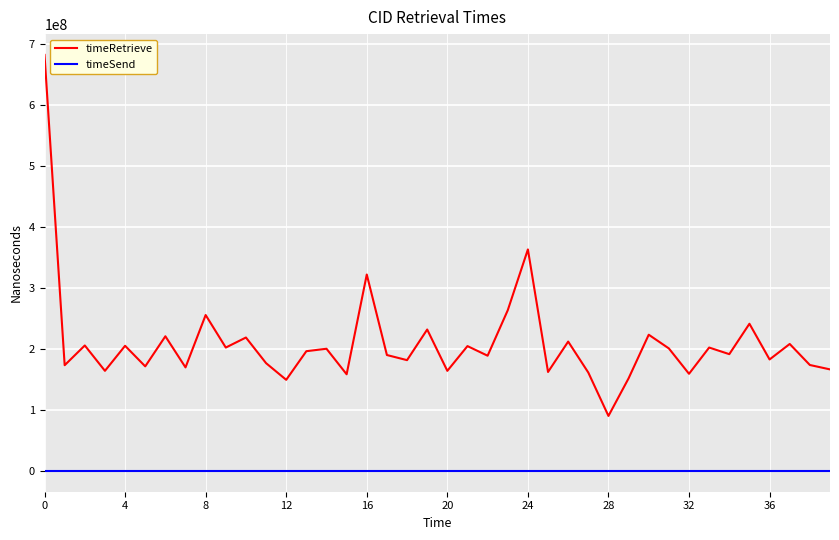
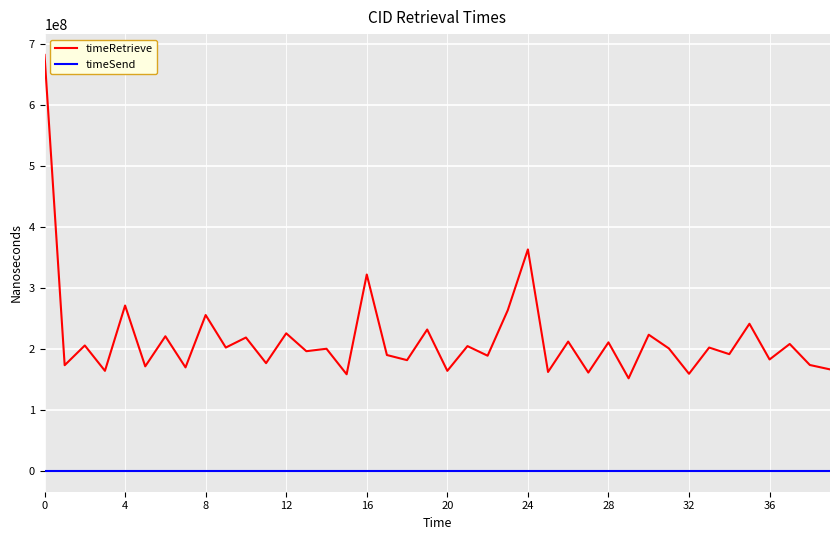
  {
    "timeRetrieve": {
      "0": 680000000,
-     "4": 210000000,
+     "4": 270000000,
      "8": 260000000,
-     "12": 150000000,
+     "12": 230000000,
      "16": 320000000,
      "20": 160000000,
      "24": 360000000,
-     "28": 90000000,
+     "28": 210000000,
      "32": 160000000,
      "36": 180000000
    },
    "timeSend": {
      "0": 0,
      "4": 0,
      "8": 0,
      "12": 0,
      "16": 0,
      "20": 0,
      "24": 0,
      "28": 0,
      "32": 0,
      "36": 0
    }
  }
